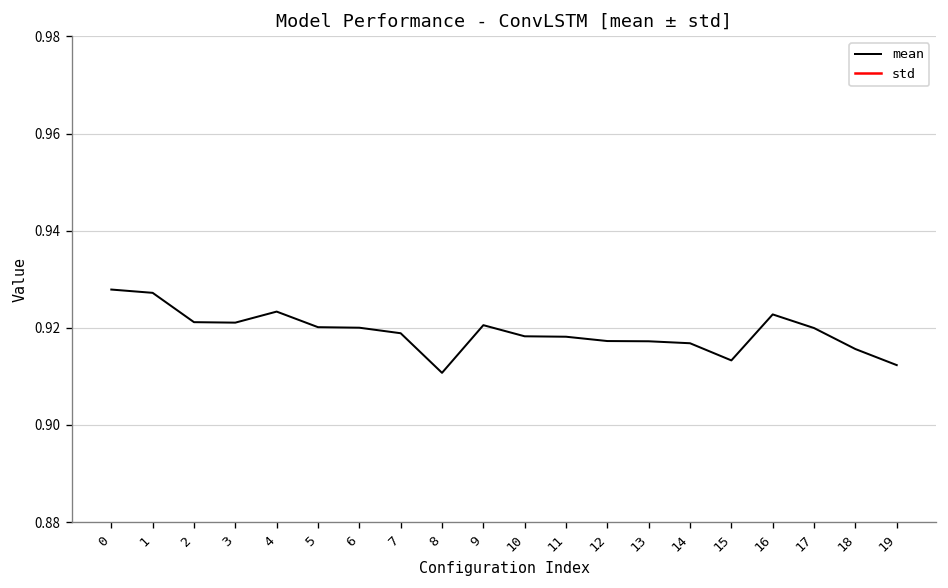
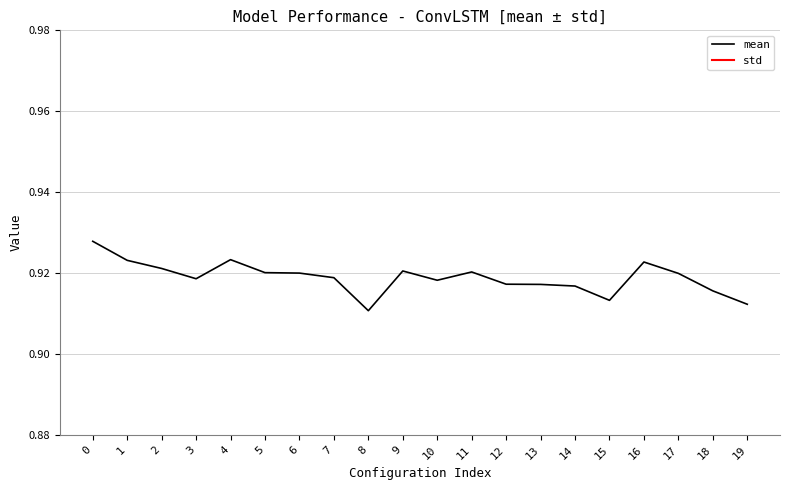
  {
    "mean": {
      "0": 0.928,
-     "1": 0.927,
+     "1": 0.923,
      "2": 0.921,
-     "3": 0.921,
+     "3": 0.919,
      "4": 0.923,
      "5": 0.920,
      "6": 0.920,
      "7": 0.919,
      "8": 0.911,
      "9": 0.921,
      "10": 0.918,
-     "11": 0.918,
+     "11": 0.920,
      "12": 0.917,
      "13": 0.917,
      "14": 0.917,
      "15": 0.913,
      "16": 0.923,
      "17": 0.920,
      "18": 0.916,
      "19": 0.912
    }
  }
